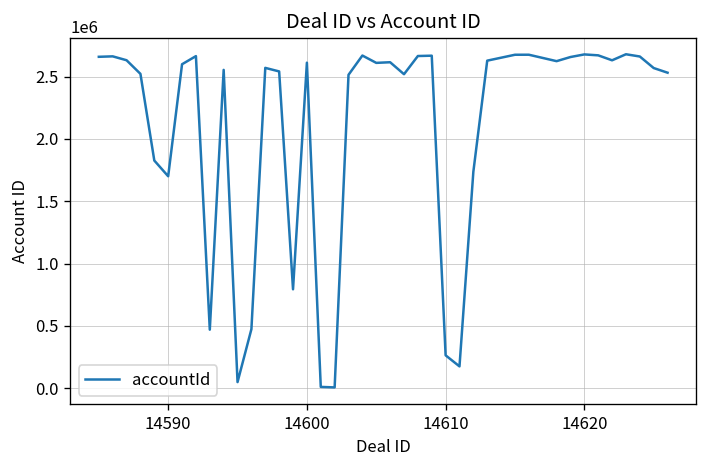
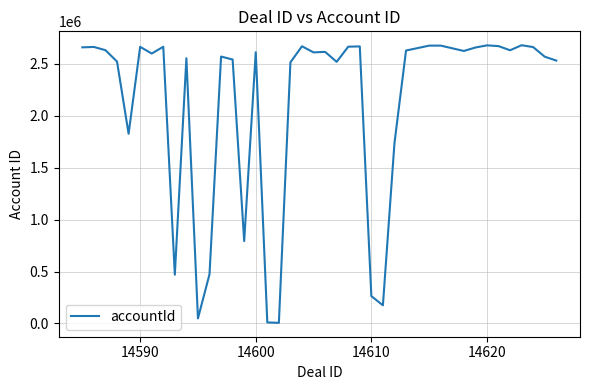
  {
-   "14590": 1700000,
+   "14590": 2660000,
    "14600": 2610000,
    "14610": 260000,
    "14620": 2680000
  }
